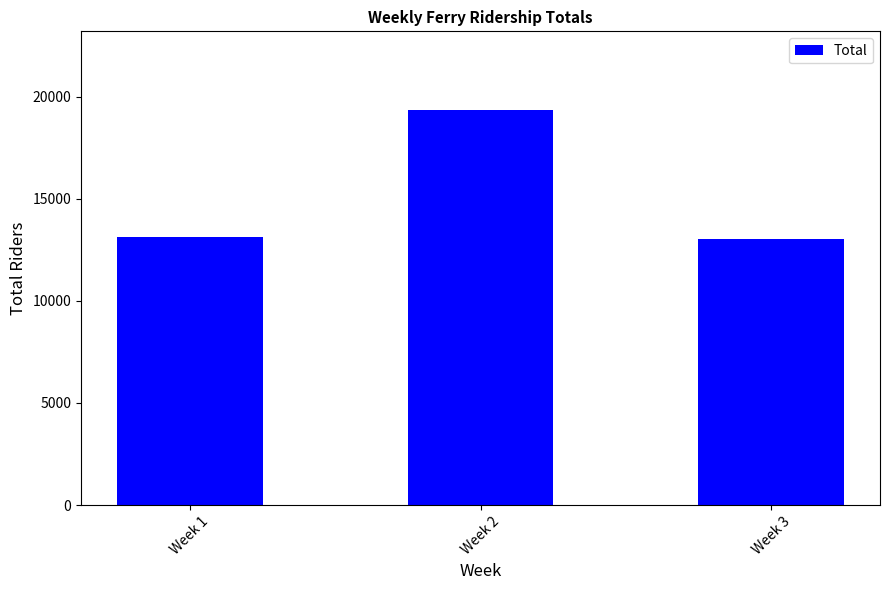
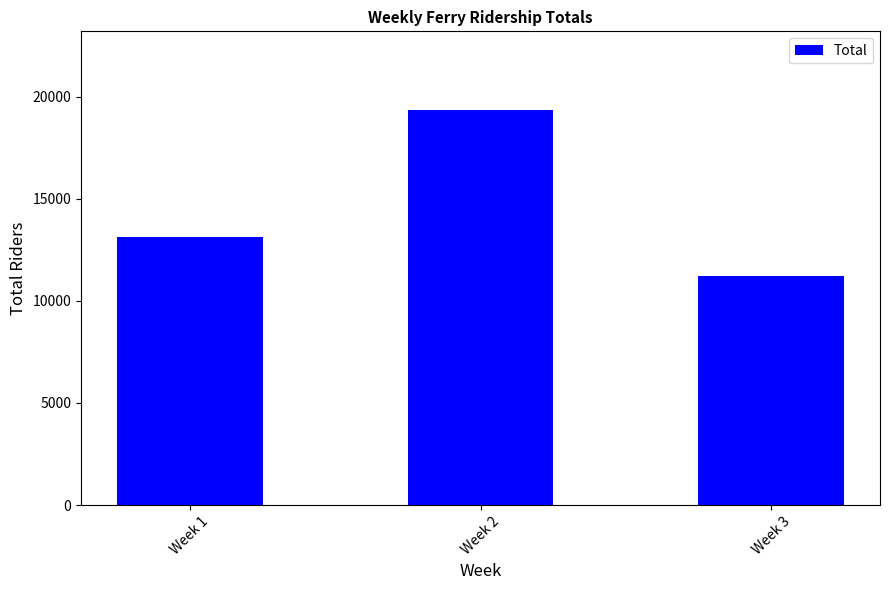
  {
    "Week 1": 13100,
    "Week 2": 19300,
-   "Week 3": 13000
+   "Week 3": 11200
  }
